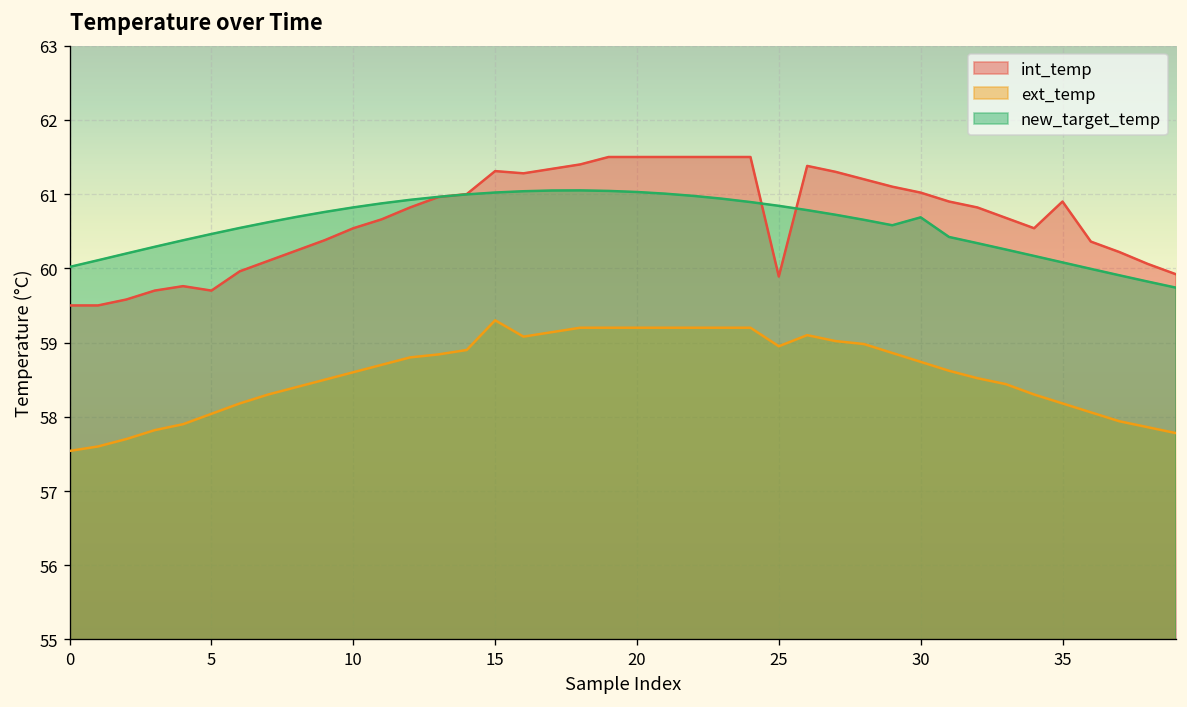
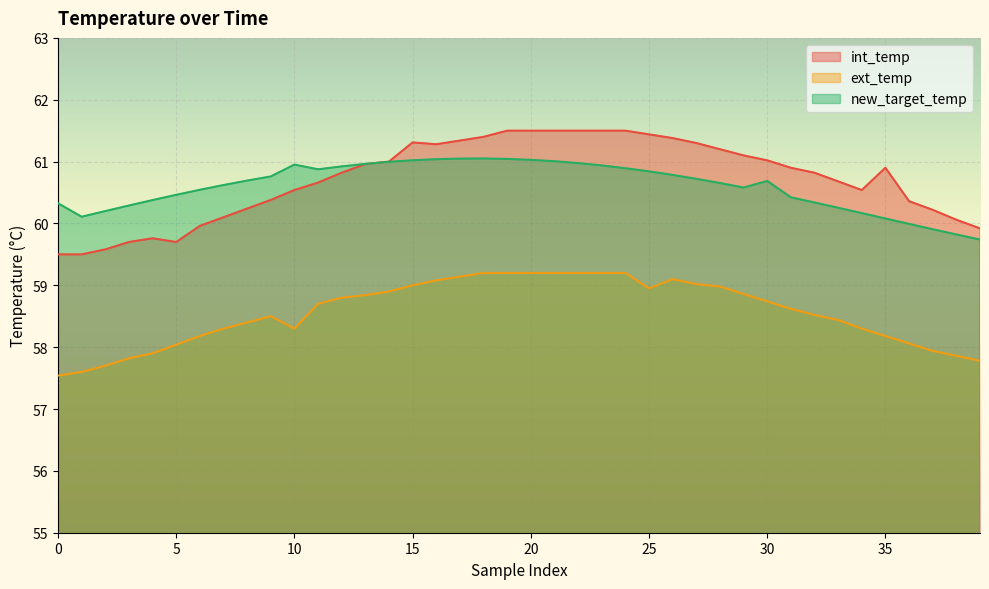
  {
    "int_temp": {
      "0": 59.5,
      "5": 59.7,
      "10": 60.5,
      "15": 61.3,
      "20": 61.5,
-     "25": 59.9,
+     "25": 61.4,
      "30": 61.0,
      "35": 60.9
    },
    "ext_temp": {
      "0": 57.5,
      "5": 58.0,
-     "10": 58.6,
-     "15": 59.3,
+     "10": 58.3,
+     "15": 59.0,
      "20": 59.2,
      "25": 59.0,
      "30": 58.7,
      "35": 58.2
    },
    "new_target_temp": {
-     "0": 60.0,
+     "0": 60.3,
      "5": 60.5,
-     "10": 60.8,
+     "10": 61.0,
      "15": 61.0,
      "20": 61.0,
      "25": 60.8,
      "30": 60.7,
      "35": 60.1
    }
  }
